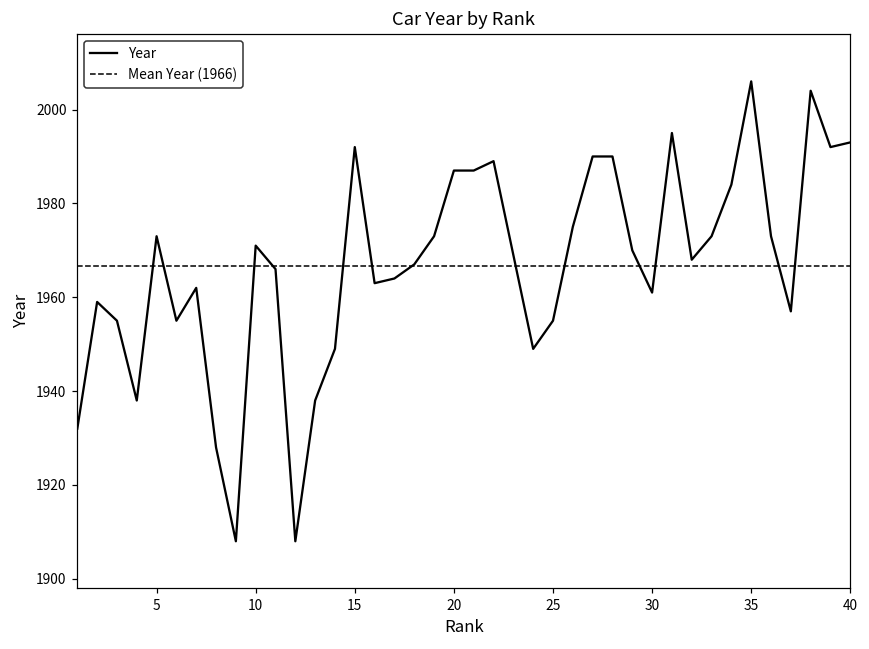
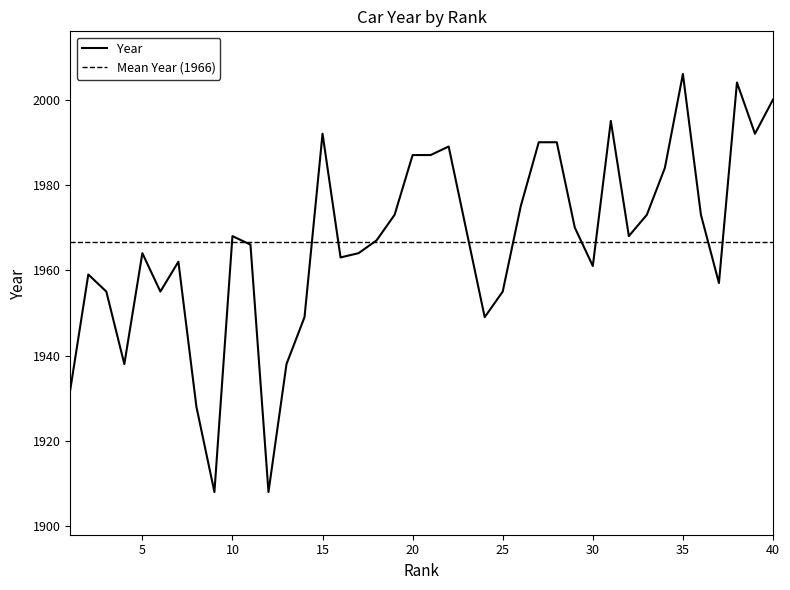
  {
-   "5": 1973,
-   "10": 1971,
+   "5": 1964,
+   "10": 1968,
    "15": 1992,
    "20": 1987,
    "25": 1955,
    "30": 1961,
    "35": 2006,
-   "40": 1993
+   "40": 2000
  }
